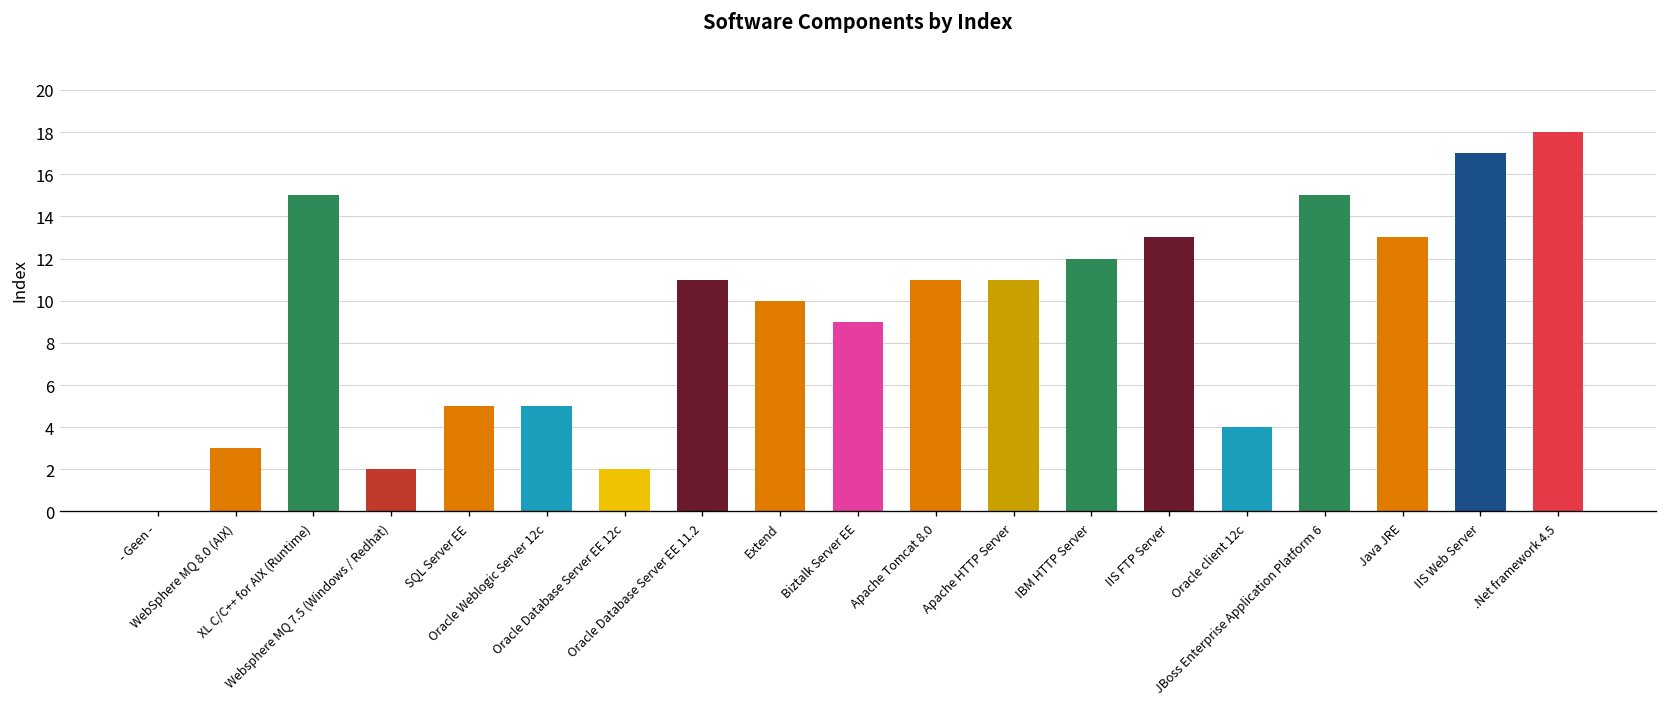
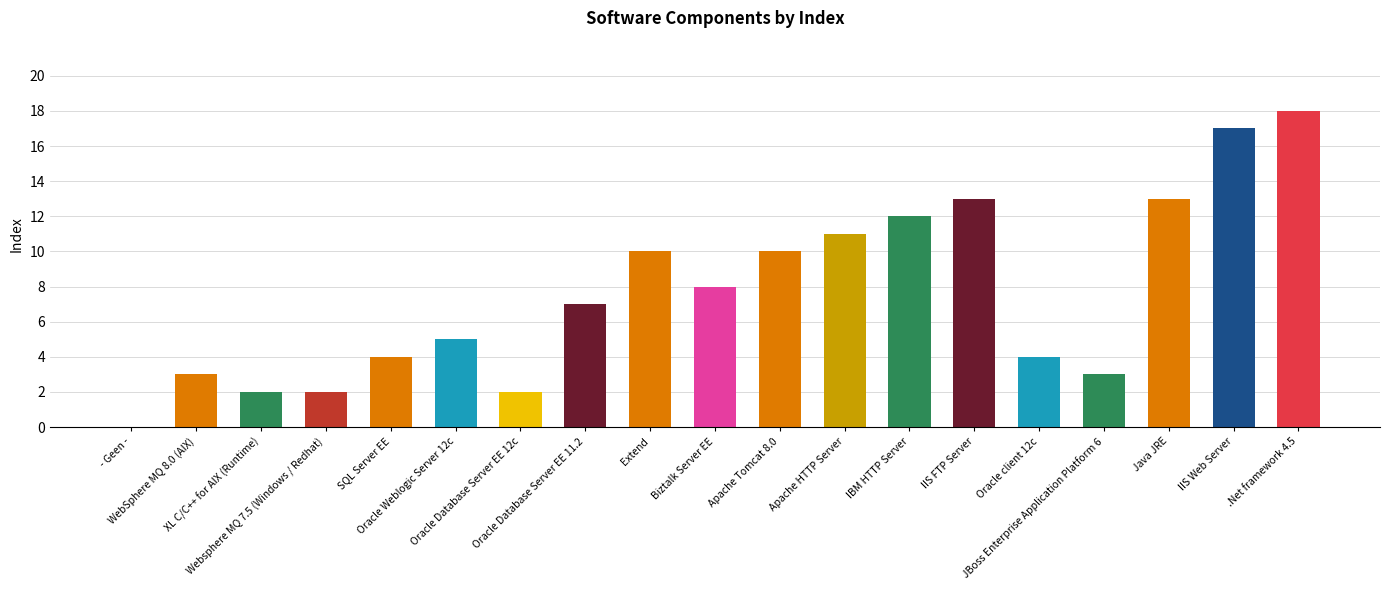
  {
    "- Geen -": 0,
    "WebSphere MQ 8.0 (AIX)": 3,
-   "XL C/C++ for AIX (Runtime)": 15,
+   "XL C/C++ for AIX (Runtime)": 2,
    "Websphere MQ 7.5 (Windows / Redhat)": 2,
-   "SQL Server EE": 5,
+   "SQL Server EE": 4,
    "Oracle Weblogic Server 12c": 5,
    "Oracle Database Server EE 12c": 2,
-   "Oracle Database Server EE 11.2": 11,
+   "Oracle Database Server EE 11.2": 7,
    "Extend": 10,
-   "Biztalk Server EE": 9,
-   "Apache Tomcat 8.0": 11,
+   "Biztalk Server EE": 8,
+   "Apache Tomcat 8.0": 10,
    "Apache HTTP Server": 11,
    "IBM HTTP Server": 12,
    "IIS FTP Server": 13,
    "Oracle client 12c": 4,
-   "JBoss Enterprise Application Platform 6": 15,
+   "JBoss Enterprise Application Platform 6": 3,
    "Java JRE": 13,
    "IIS Web Server": 17,
    ".Net framework 4.5": 18
  }
